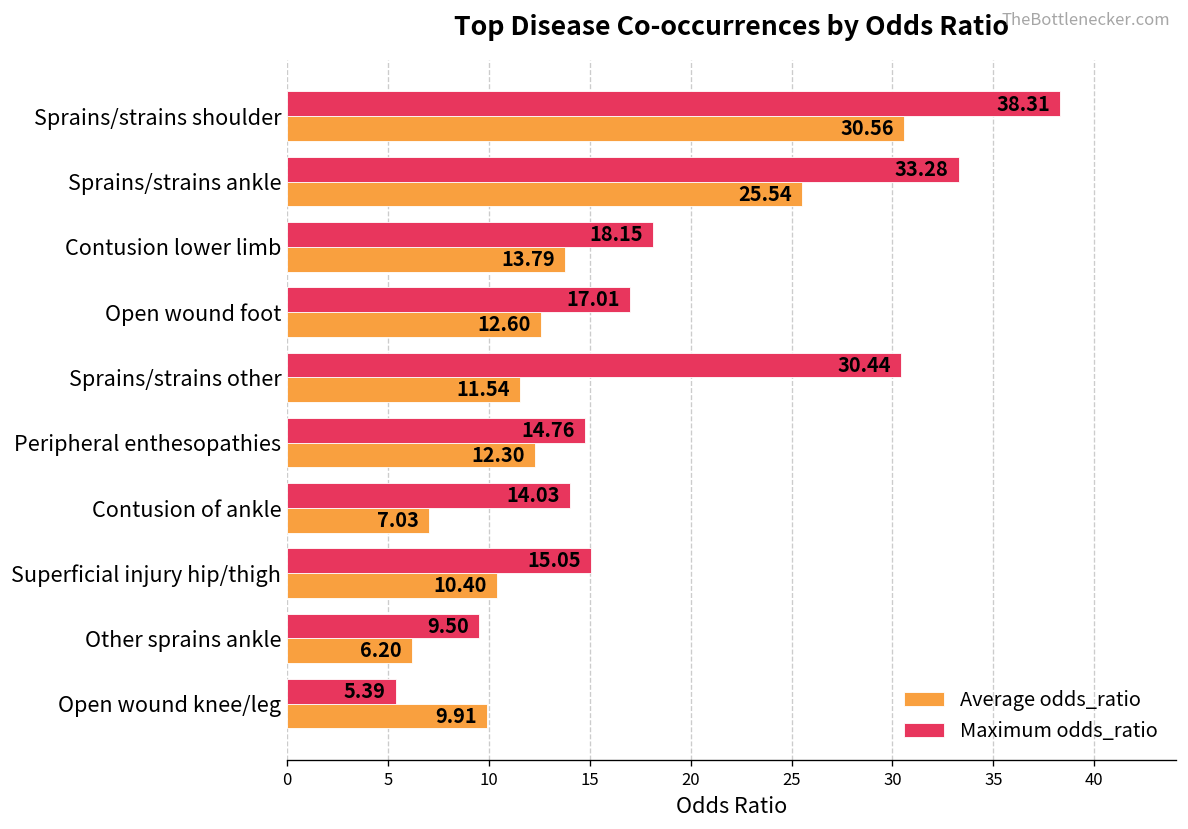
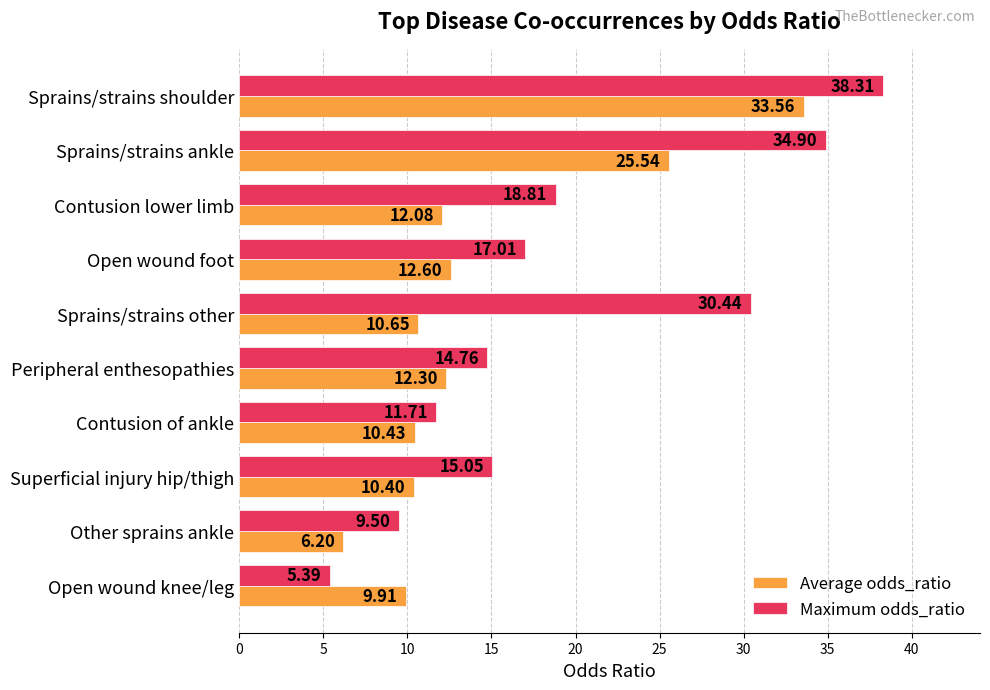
  {
    "Average odds_ratio": {
-     "Sprains/strains shoulder": 30.56,
+     "Sprains/strains shoulder": 33.56,
      "Sprains/strains ankle": 25.54,
-     "Contusion lower limb": 13.79,
+     "Contusion lower limb": 12.08,
      "Open wound foot": 12.60,
-     "Sprains/strains other": 11.54,
+     "Sprains/strains other": 10.65,
      "Peripheral enthesopathies": 12.30,
-     "Contusion of ankle": 7.03,
+     "Contusion of ankle": 10.43,
      "Superficial injury hip/thigh": 10.40,
      "Other sprains ankle": 6.20,
      "Open wound knee/leg": 9.91
    },
    "Maximum odds_ratio": {
      "Sprains/strains shoulder": 38.31,
-     "Sprains/strains ankle": 33.28,
-     "Contusion lower limb": 18.15,
+     "Sprains/strains ankle": 34.90,
+     "Contusion lower limb": 18.81,
      "Open wound foot": 17.01,
      "Sprains/strains other": 30.44,
      "Peripheral enthesopathies": 14.76,
-     "Contusion of ankle": 14.03,
+     "Contusion of ankle": 11.71,
      "Superficial injury hip/thigh": 15.05,
      "Other sprains ankle": 9.50,
      "Open wound knee/leg": 5.39
    }
  }
